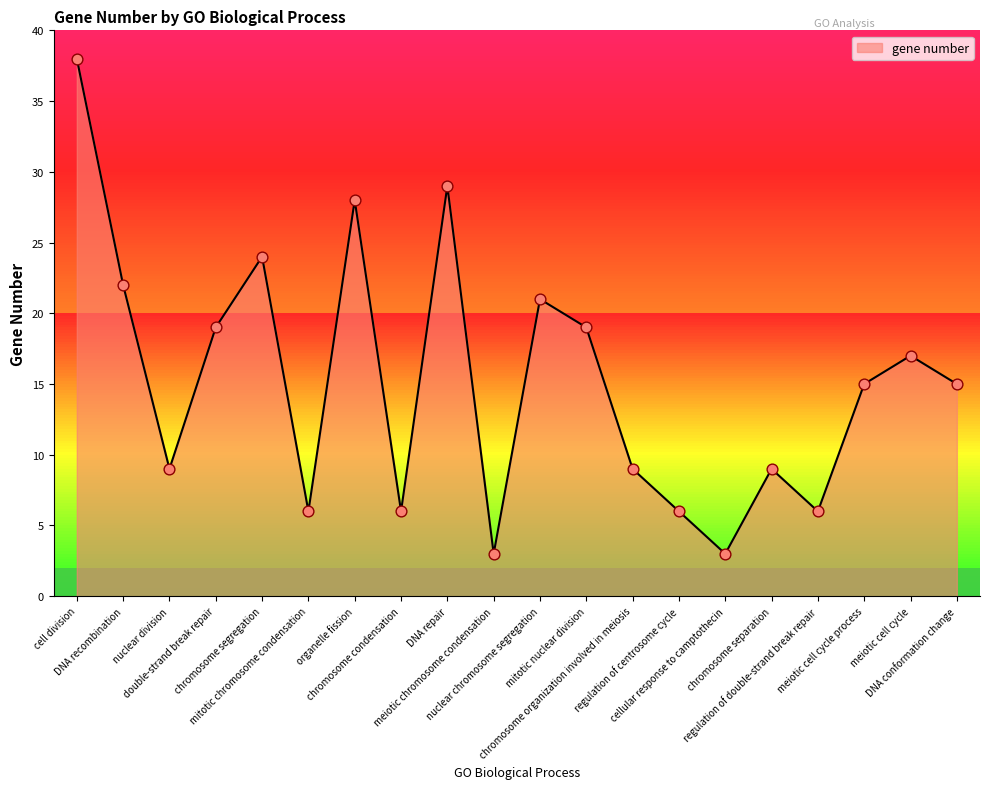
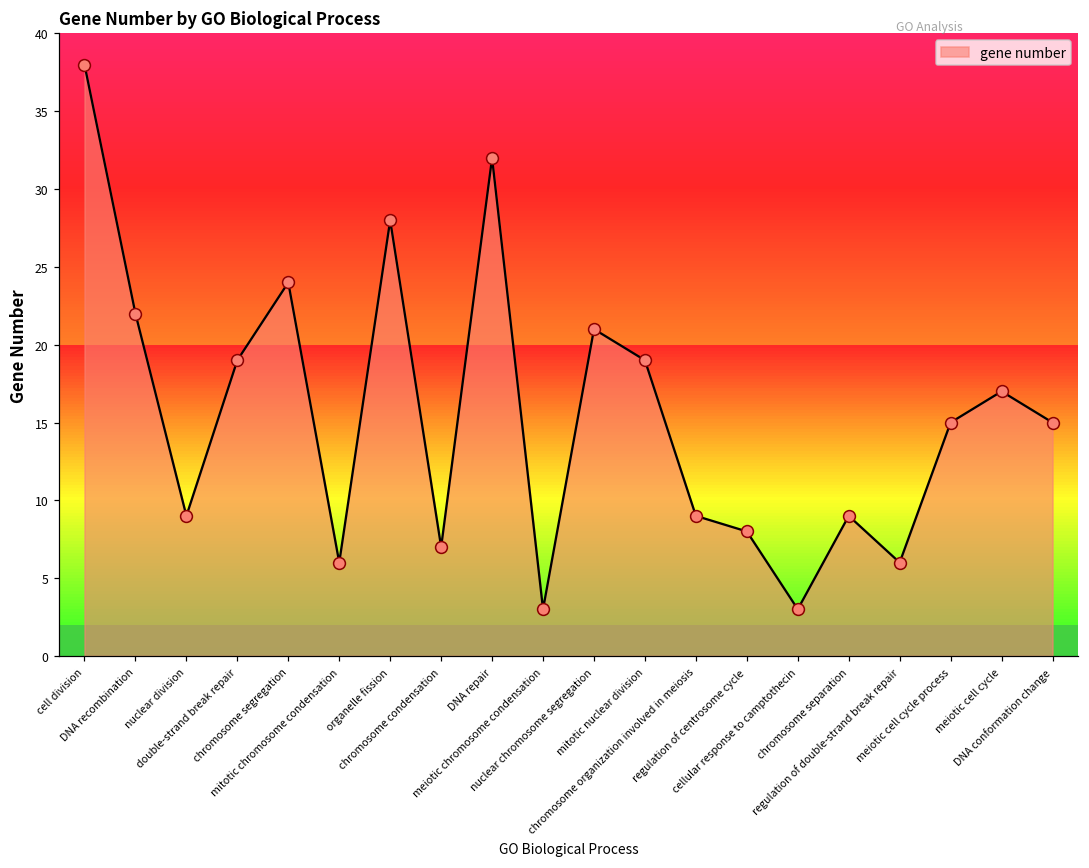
  {
    "cell division": 38,
    "DNA recombination": 22,
    "nuclear division": 9,
    "double-strand break repair": 19,
    "chromosome segregation": 24,
    "mitotic chromosome condensation": 6,
    "organelle fission": 28,
-   "chromosome condensation": 6,
-   "DNA repair": 29,
+   "chromosome condensation": 7,
+   "DNA repair": 32,
    "meiotic chromosome condensation": 3,
    "nuclear chromosome segregation": 21,
    "mitotic nuclear division": 19,
    "chromosome organization involved in meiosis": 9,
-   "regulation of centrosome cycle": 6,
+   "regulation of centrosome cycle": 8,
    "cellular response to camptothecin": 3,
    "chromosome separation": 9,
    "regulation of double-strand break repair": 6,
    "meiotic cell cycle process": 15,
    "meiotic cell cycle": 17,
    "DNA conformation change": 15
  }
